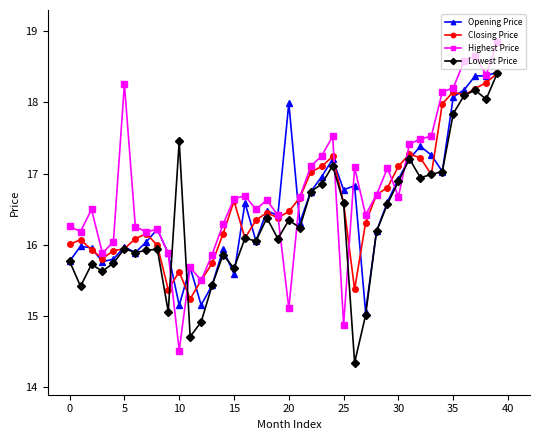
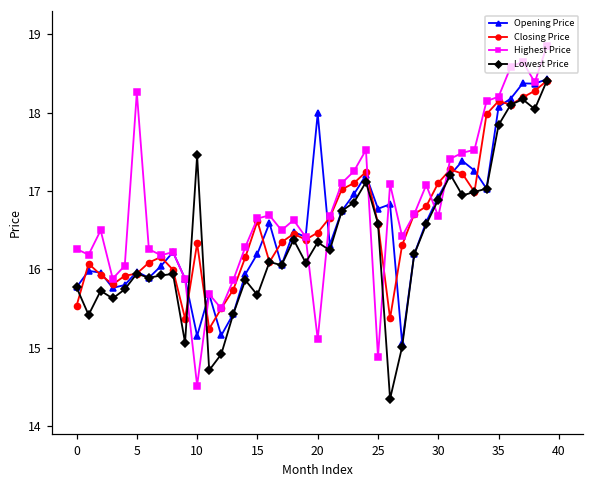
  {
    "Opening Price": {
      "10": 15.2,
-     "15": 15.6,
+     "15": 16.2,
      "20": 18.0,
      "25": 16.8,
      "30": 16.9,
      "35": 18.1
    },
    "Closing Price": {
-     "0": 16.0,
-     "10": 15.6,
+     "0": 15.5,
+     "10": 16.3,
      "20": 16.5,
      "30": 17.1,
      "35": 18.1
    },
    "Highest Price": {
      "0": 16.3,
      "5": 18.3,
      "10": 14.5,
      "20": 15.1,
      "25": 14.9,
      "30": 16.7,
      "35": 18.2
    },
    "Lowest Price": {
      "10": 17.5,
      "15": 15.7,
      "20": 16.3,
      "30": 16.9,
      "35": 17.8
    }
  }
